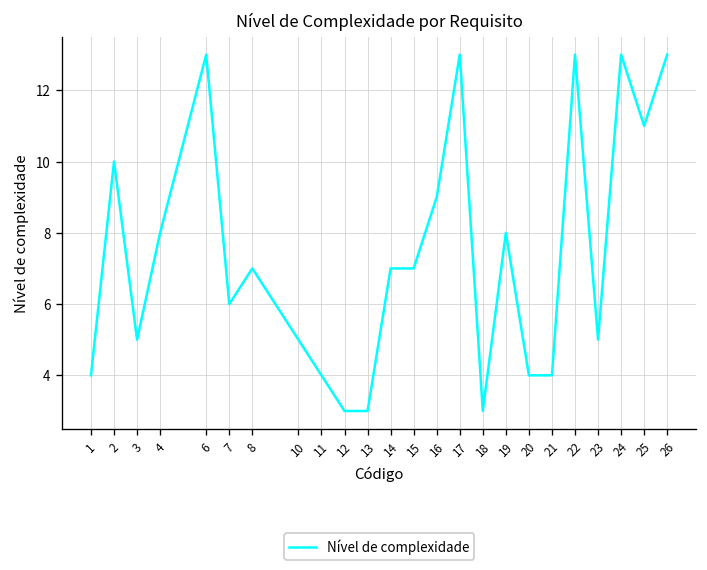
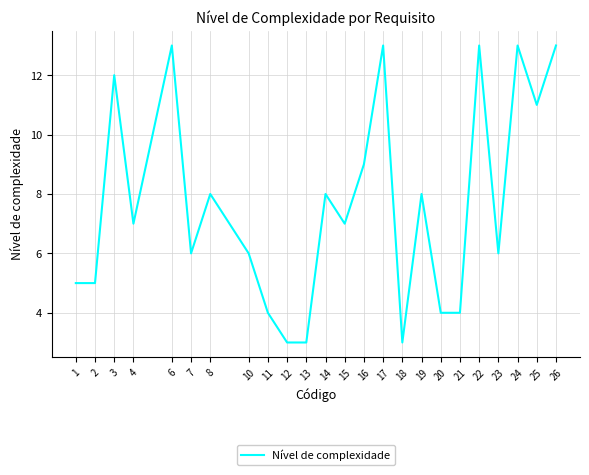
  {
-   "1": 4,
-   "2": 10,
-   "3": 5,
-   "4": 8,
+   "1": 5,
+   "2": 5,
+   "3": 12,
+   "4": 7,
    "6": 13,
    "7": 6,
-   "8": 7,
-   "10": 5,
+   "8": 8,
+   "10": 6,
    "11": 4,
    "12": 3,
    "13": 3,
-   "14": 7,
+   "14": 8,
    "15": 7,
    "16": 9,
    "17": 13,
    "18": 3,
    "19": 8,
    "20": 4,
    "21": 4,
    "22": 13,
-   "23": 5,
+   "23": 6,
    "24": 13,
    "25": 11,
    "26": 13
  }
